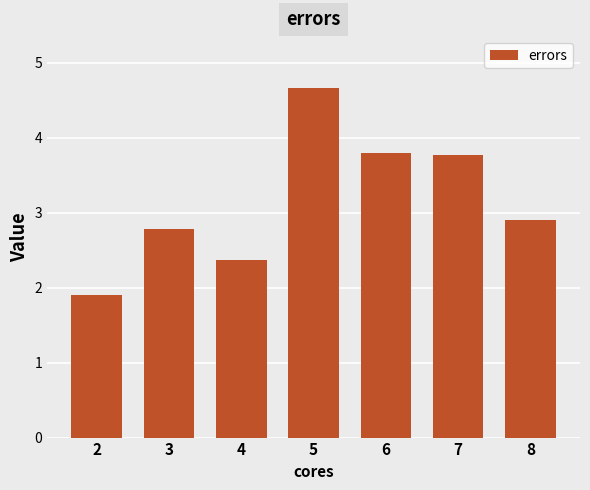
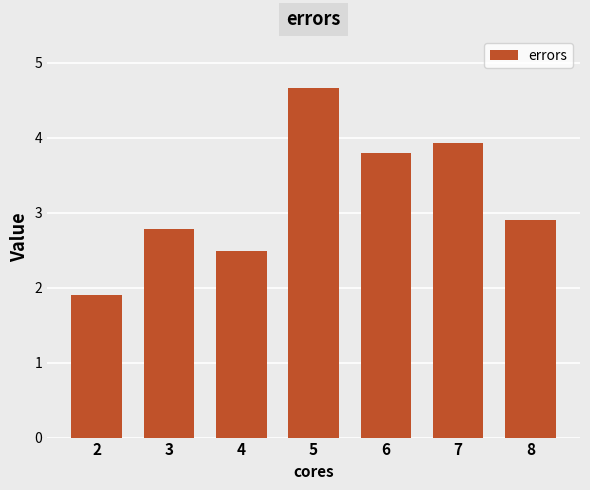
  {
    "2": 1.9,
    "3": 2.8,
-   "4": 2.4,
+   "4": 2.5,
    "5": 4.7,
    "6": 3.8,
-   "7": 3.8,
+   "7": 3.9,
    "8": 2.9
  }
